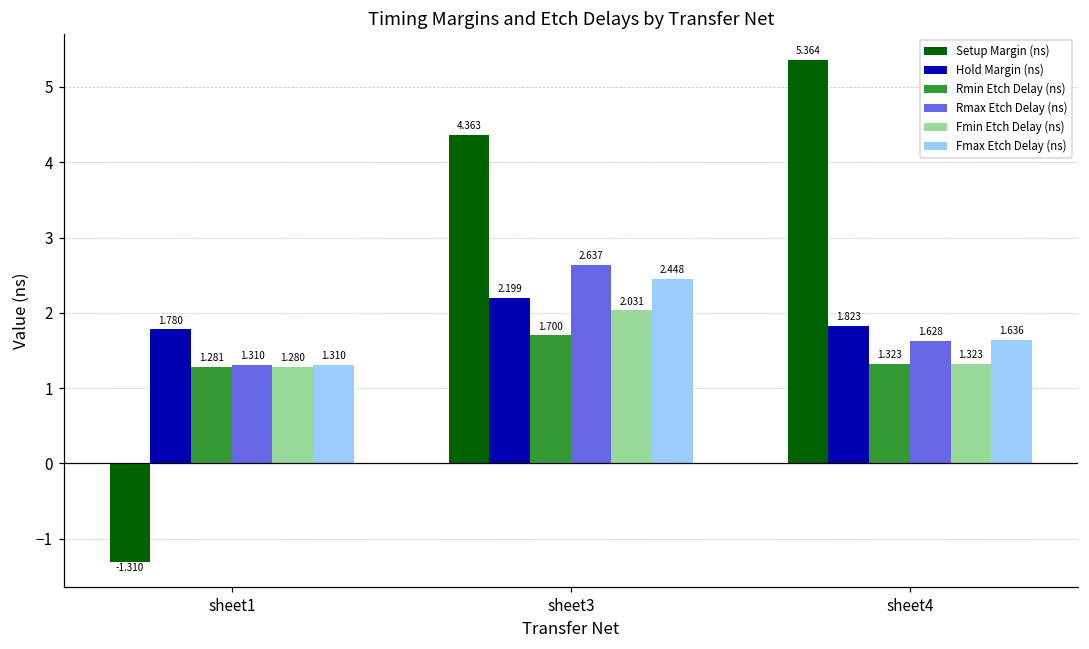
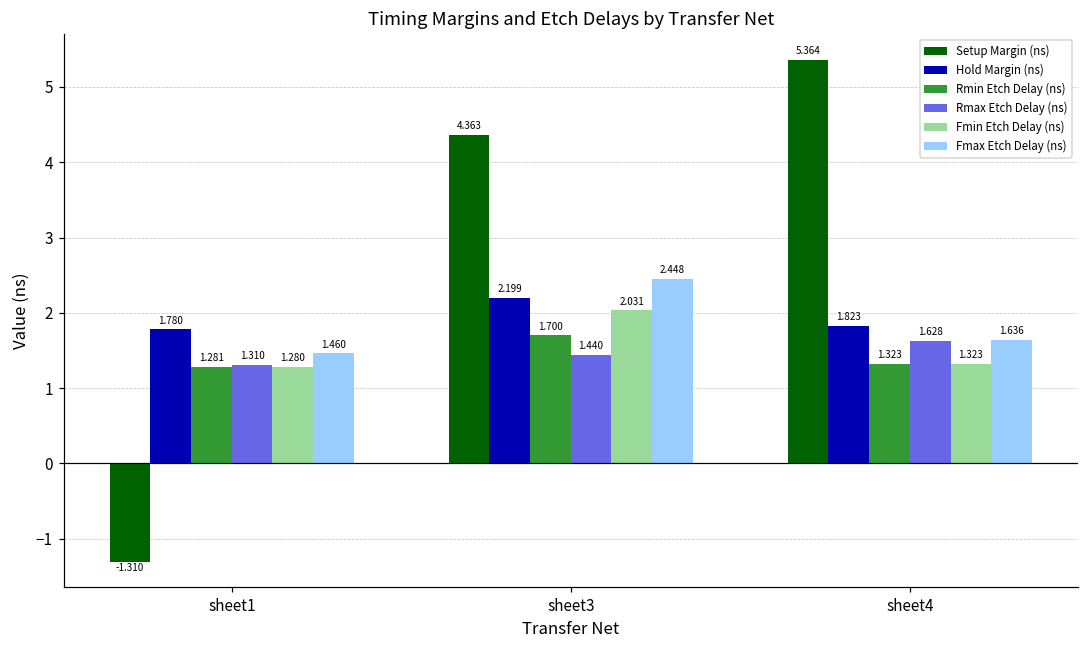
  {
    "Setup Margin (ns)": {
      "sheet1": -1.310,
      "sheet3": 4.363,
      "sheet4": 5.364
    },
    "Hold Margin (ns)": {
      "sheet1": 1.780,
      "sheet3": 2.199,
      "sheet4": 1.823
    },
    "Rmin Etch Delay (ns)": {
      "sheet1": 1.281,
      "sheet3": 1.700,
      "sheet4": 1.323
    },
    "Rmax Etch Delay (ns)": {
      "sheet1": 1.310,
-     "sheet3": 2.637,
+     "sheet3": 1.440,
      "sheet4": 1.628
    },
    "Fmin Etch Delay (ns)": {
      "sheet1": 1.280,
      "sheet3": 2.031,
      "sheet4": 1.323
    },
    "Fmax Etch Delay (ns)": {
-     "sheet1": 1.310,
+     "sheet1": 1.460,
      "sheet3": 2.448,
      "sheet4": 1.636
    }
  }
